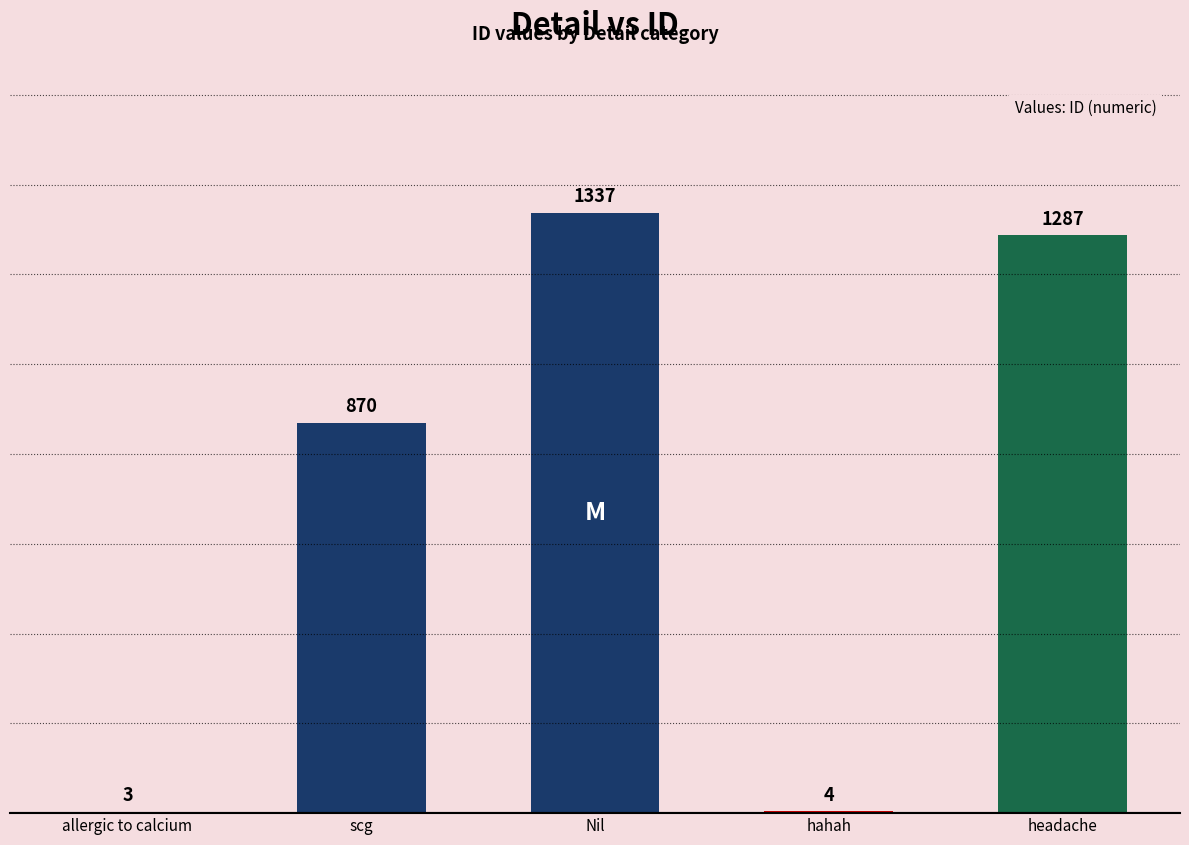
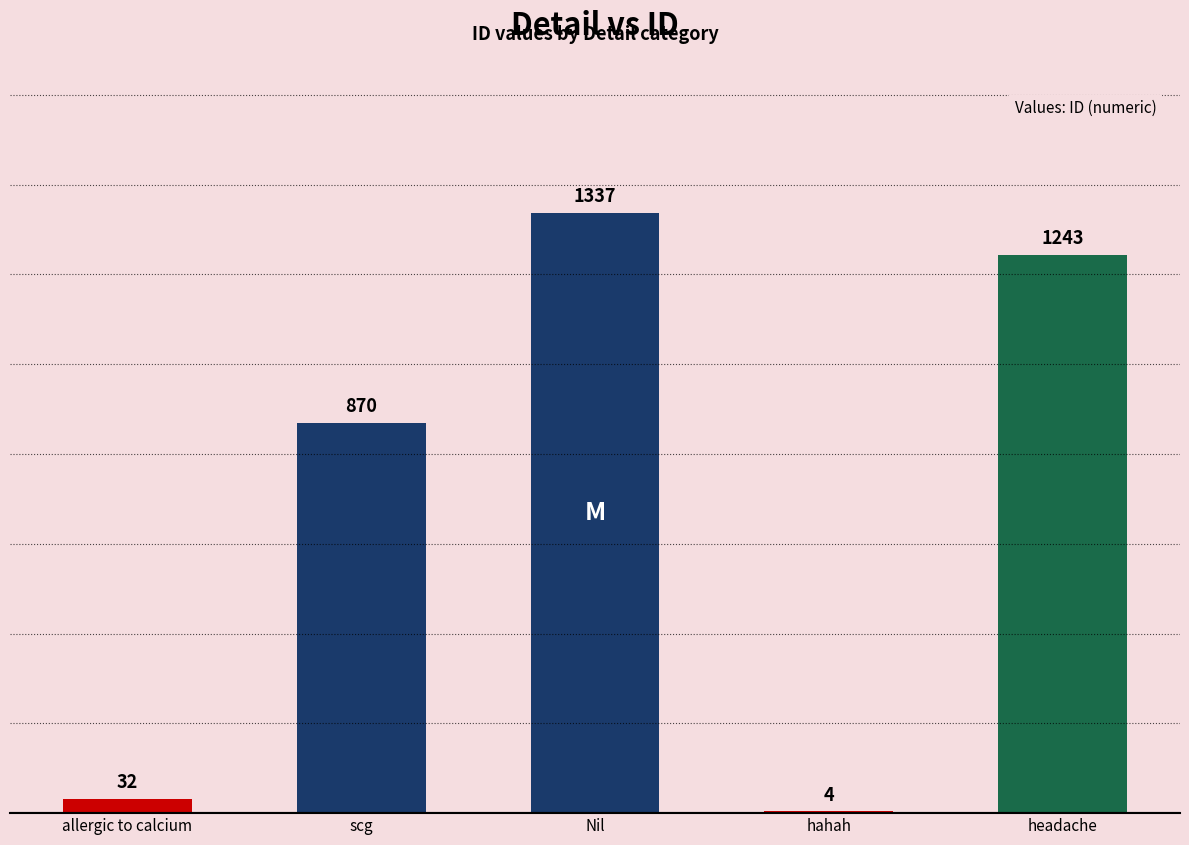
  {
-   "allergic to calcium": 3,
+   "allergic to calcium": 32,
    "scg": 870,
    "Nil": 1337,
    "hahah": 4,
-   "headache": 1287
+   "headache": 1243
  }
